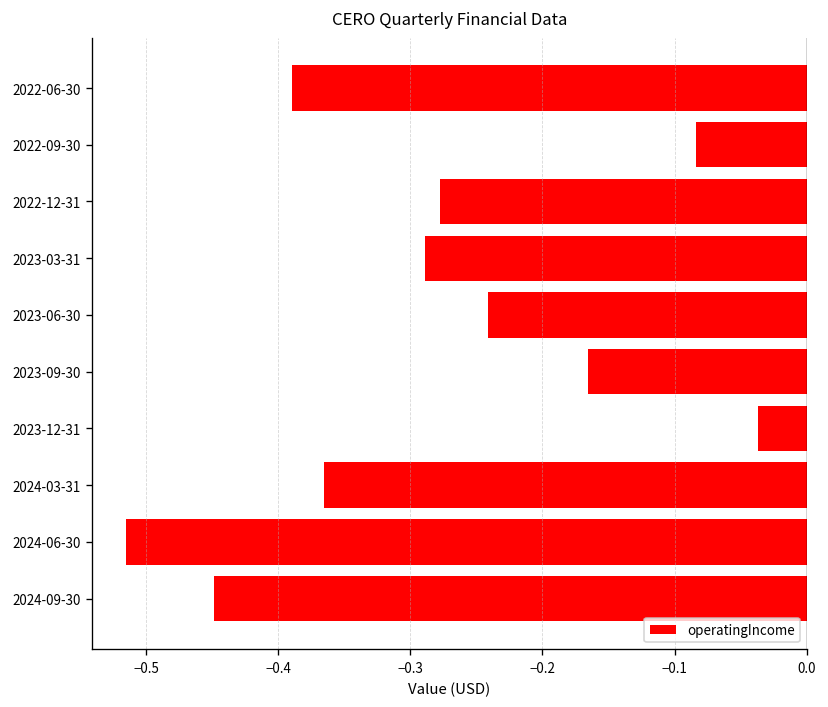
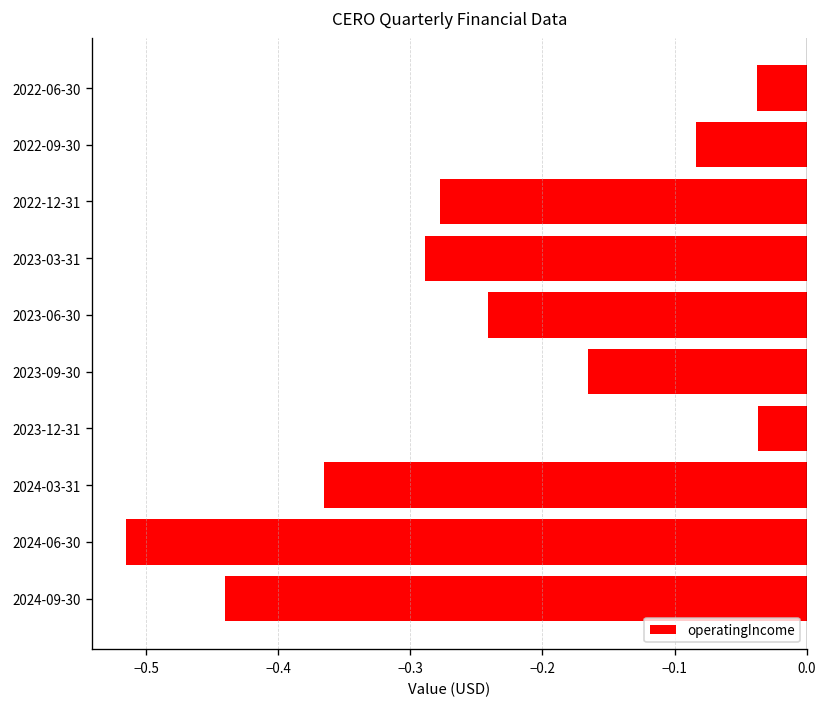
  {
-   "2022-06-30": -0.389,
+   "2022-06-30": -0.038,
    "2022-09-30": -0.084,
    "2022-12-31": -0.278,
    "2023-03-31": -0.288,
    "2023-06-30": -0.241,
    "2023-09-30": -0.165,
    "2023-12-31": -0.037,
    "2024-03-31": -0.365,
    "2024-06-30": -0.515,
-   "2024-09-30": -0.449
+   "2024-09-30": -0.440
  }
